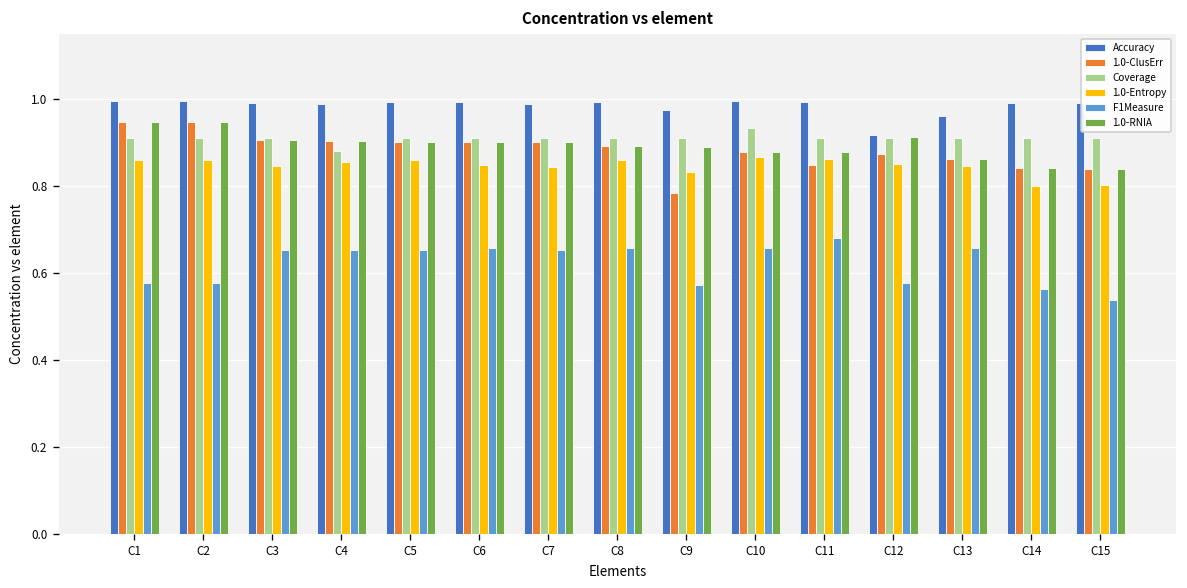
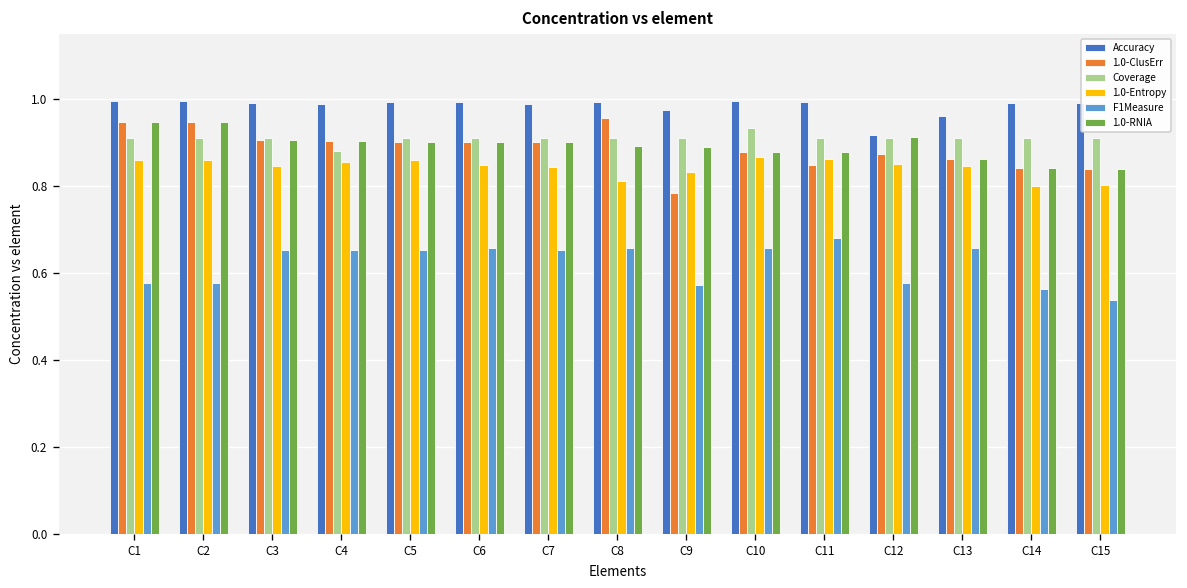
  {
    "1.0-ClusErr": {
      "C1": 0.95,
      "C2": 0.95,
      "C3": 0.91,
      "C4": 0.90,
      "C5": 0.90,
      "C6": 0.90,
      "C7": 0.90,
-     "C8": 0.89,
+     "C8": 0.96,
      "C9": 0.78,
      "C10": 0.88,
      "C11": 0.85,
      "C12": 0.87,
      "C13": 0.86,
      "C14": 0.84,
      "C15": 0.84
    },
    "Coverage": {
      "C1": 0.91,
      "C2": 0.91,
      "C3": 0.91,
      "C4": 0.88,
      "C5": 0.91,
      "C6": 0.91,
      "C7": 0.91,
      "C8": 0.91,
      "C9": 0.91,
      "C10": 0.93,
      "C11": 0.91,
      "C12": 0.91,
      "C13": 0.91,
      "C14": 0.91,
      "C15": 0.91
    },
    "1.0-Entropy": {
      "C1": 0.86,
      "C2": 0.86,
      "C3": 0.85,
      "C4": 0.86,
      "C5": 0.86,
      "C6": 0.85,
      "C7": 0.84,
-     "C8": 0.86,
+     "C8": 0.81,
      "C9": 0.83,
      "C10": 0.87,
      "C11": 0.86,
      "C12": 0.85,
      "C13": 0.85,
      "C14": 0.80,
      "C15": 0.80
    },
    "1.0-RNIA": {
      "C1": 0.95,
      "C2": 0.95,
      "C3": 0.91,
      "C4": 0.90,
      "C5": 0.90,
      "C6": 0.90,
      "C7": 0.90,
      "C8": 0.89,
      "C9": 0.89,
      "C10": 0.88,
      "C11": 0.88,
      "C12": 0.91,
      "C13": 0.86,
      "C14": 0.84,
      "C15": 0.84
    }
  }
